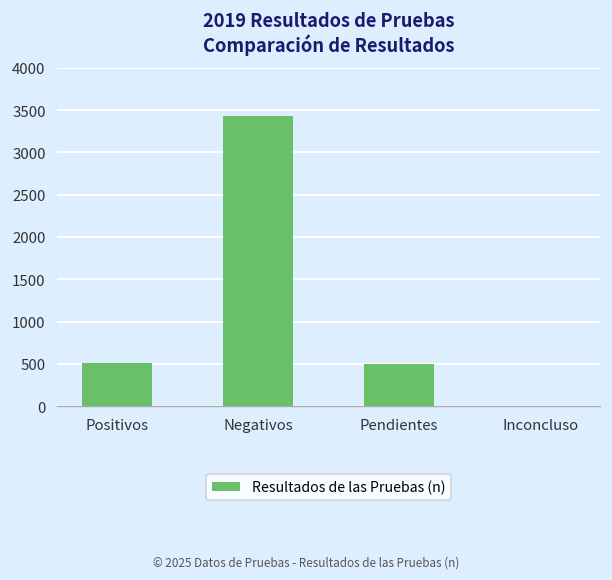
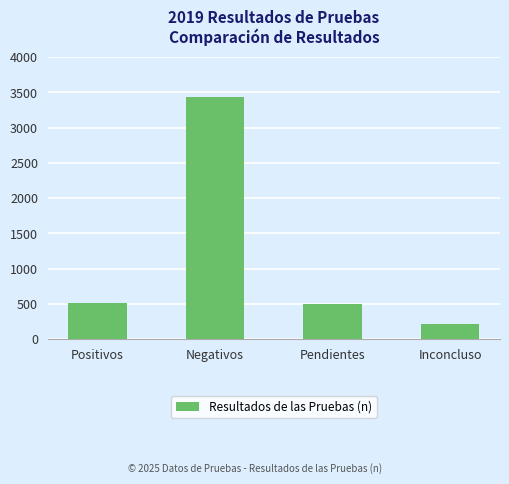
  {
    "Positivos": 500,
    "Negativos": 3400,
    "Pendientes": 500,
-   "Inconcluso": 0
+   "Inconcluso": 200
  }
